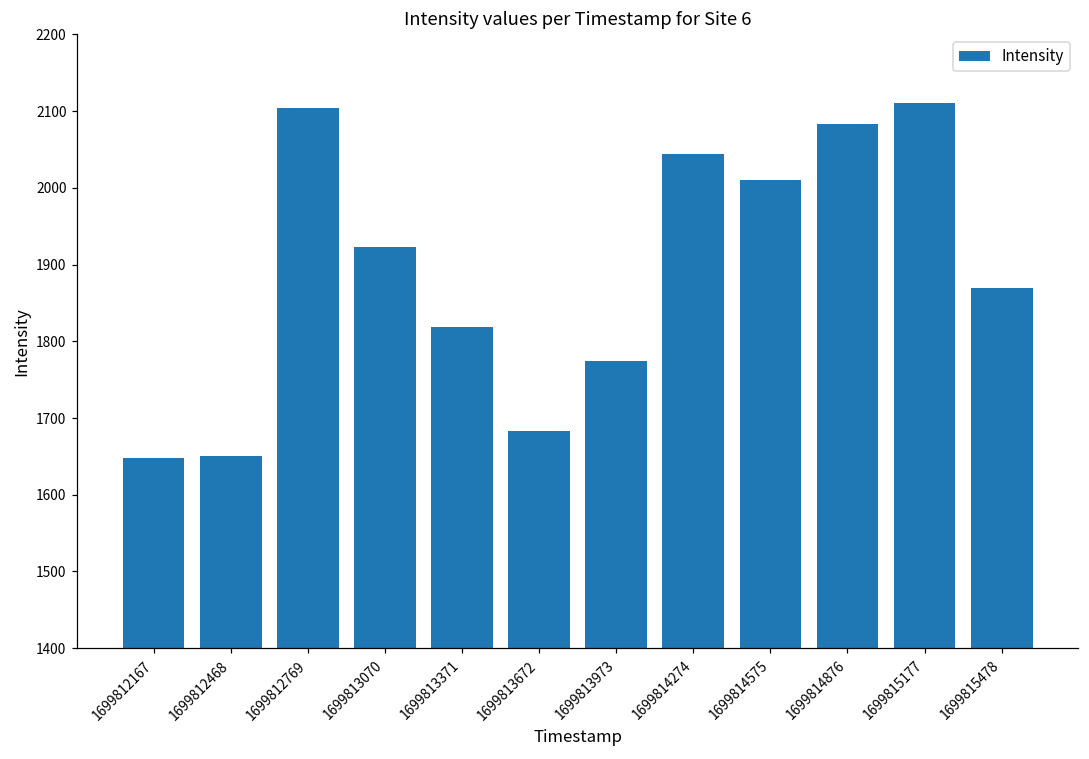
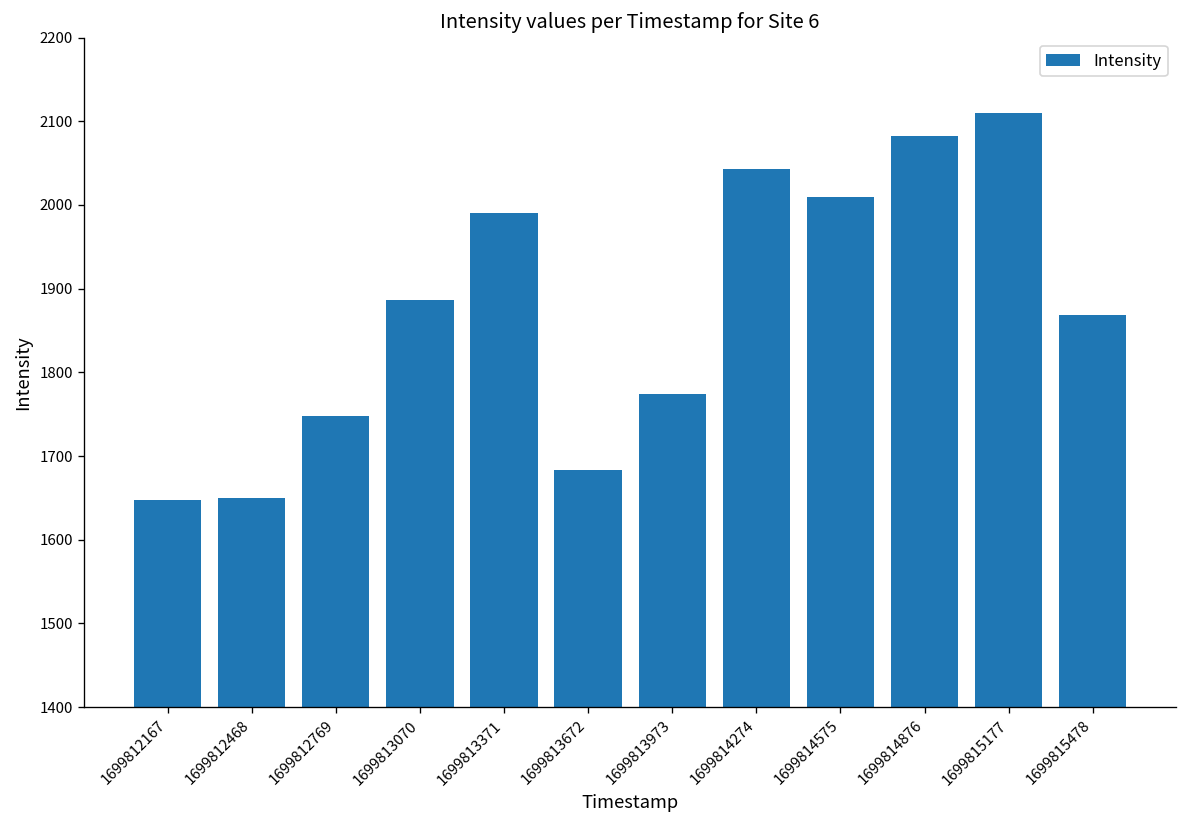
  {
    "1699812167": 1650,
    "1699812468": 1650,
-   "1699812769": 2100,
-   "1699813070": 1920,
-   "1699813371": 1820,
+   "1699812769": 1750,
+   "1699813070": 1890,
+   "1699813371": 1990,
    "1699813672": 1680,
    "1699813973": 1770,
    "1699814274": 2040,
    "1699814575": 2010,
    "1699814876": 2080,
    "1699815177": 2110,
    "1699815478": 1870
  }
